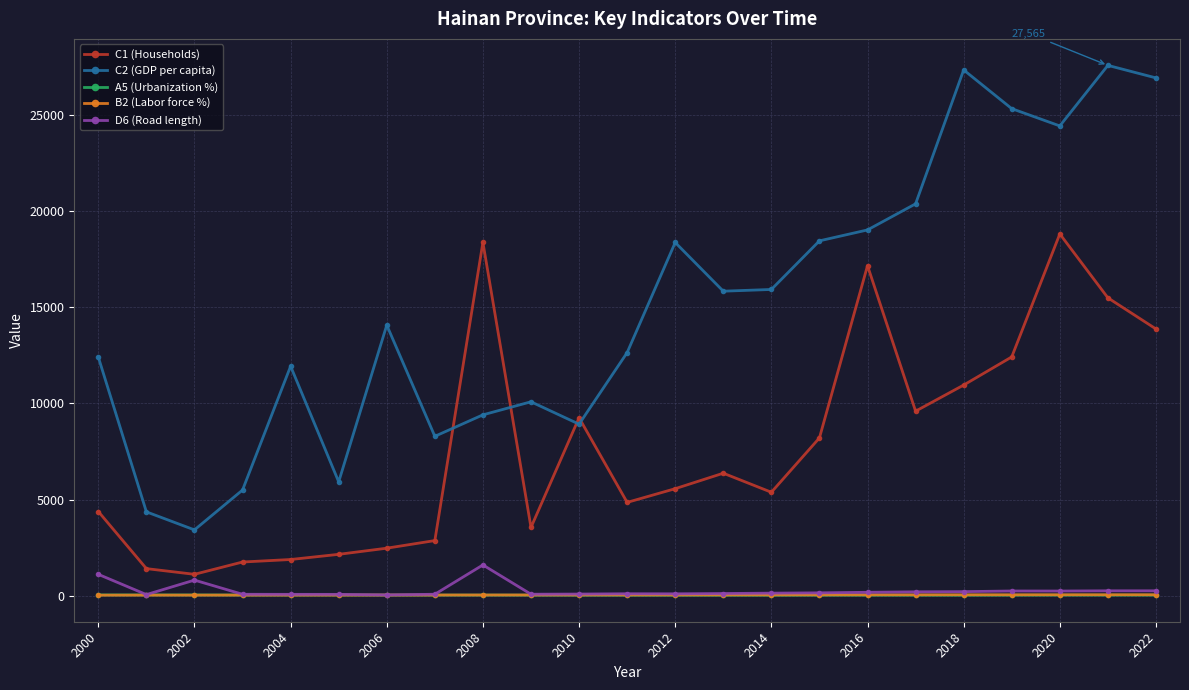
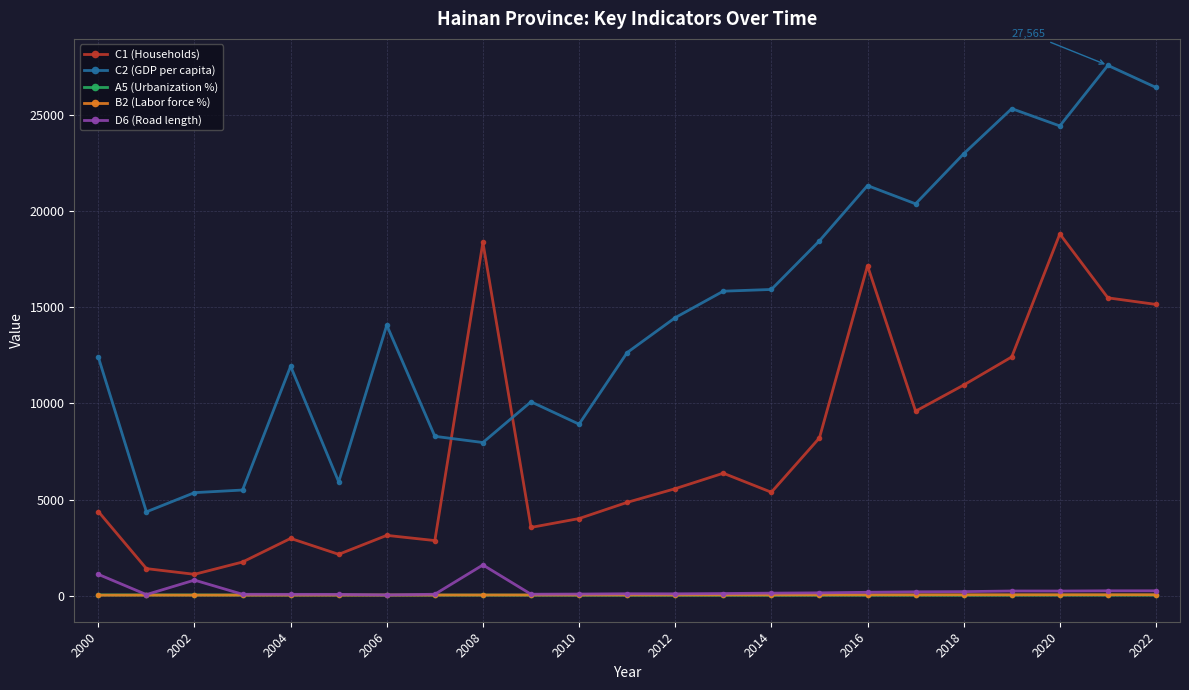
  {
    "C1 (Households)": {
      "2000": 4400,
      "2002": 1100,
-     "2004": 1900,
-     "2006": 2500,
+     "2004": 3000,
+     "2006": 3100,
      "2008": 18400,
-     "2010": 9300,
+     "2010": 4000,
      "2012": 5600,
      "2014": 5400,
      "2016": 17200,
      "2018": 11000,
      "2020": 18800,
-     "2022": 13900
+     "2022": 15100
    },
    "C2 (GDP per capita)": {
      "2000": 12400,
-     "2002": 3400,
+     "2002": 5400,
      "2004": 11900,
      "2006": 14100,
-     "2008": 9400,
+     "2008": 8000,
      "2010": 8900,
-     "2012": 18400,
+     "2012": 14500,
      "2014": 15900,
-     "2016": 19000,
-     "2018": 27300,
+     "2016": 21300,
+     "2018": 23000,
      "2020": 24400,
-     "2022": 26900
+     "2022": 26400
    },
    "B2 (Labor force %)": {
      "2002": 0,
      "2008": 0,
      "2016": 0
    },
    "D6 (Road length)": {
      "2000": 1100,
      "2002": 800,
      "2008": 1600,
      "2018": 200,
      "2020": 300,
      "2022": 300
    }
  }
